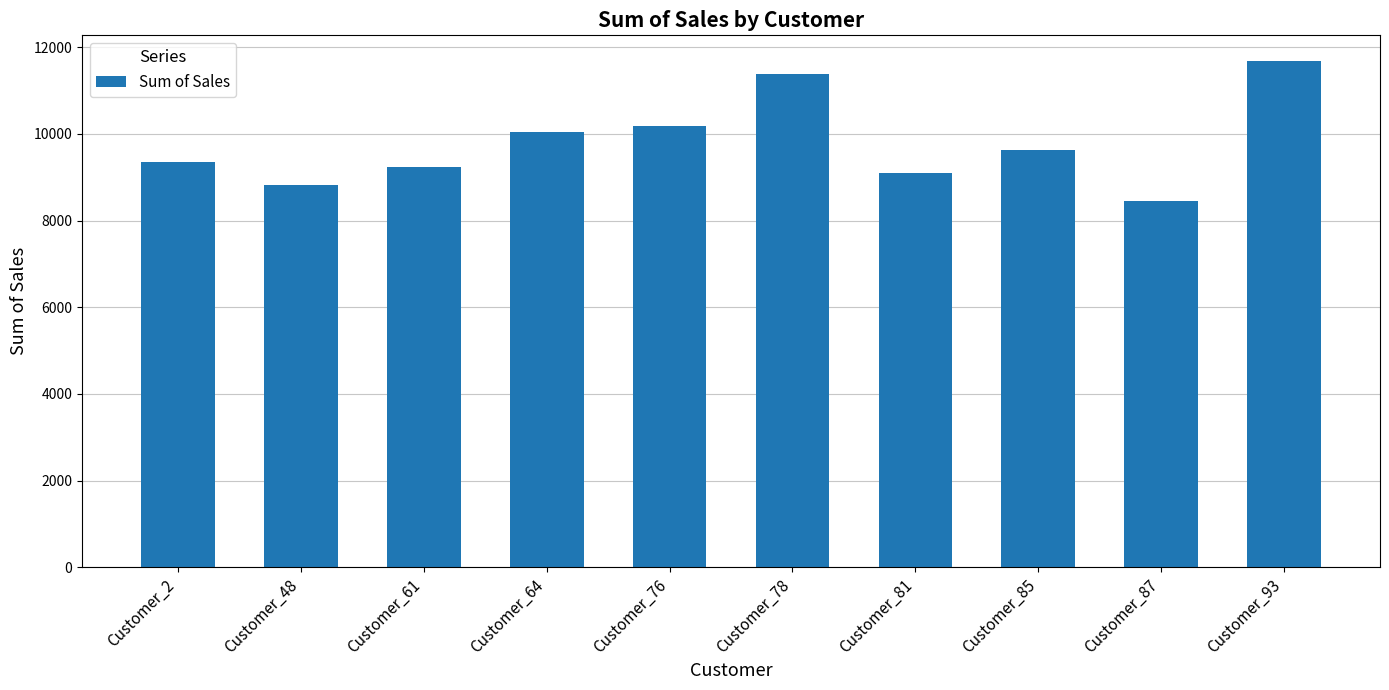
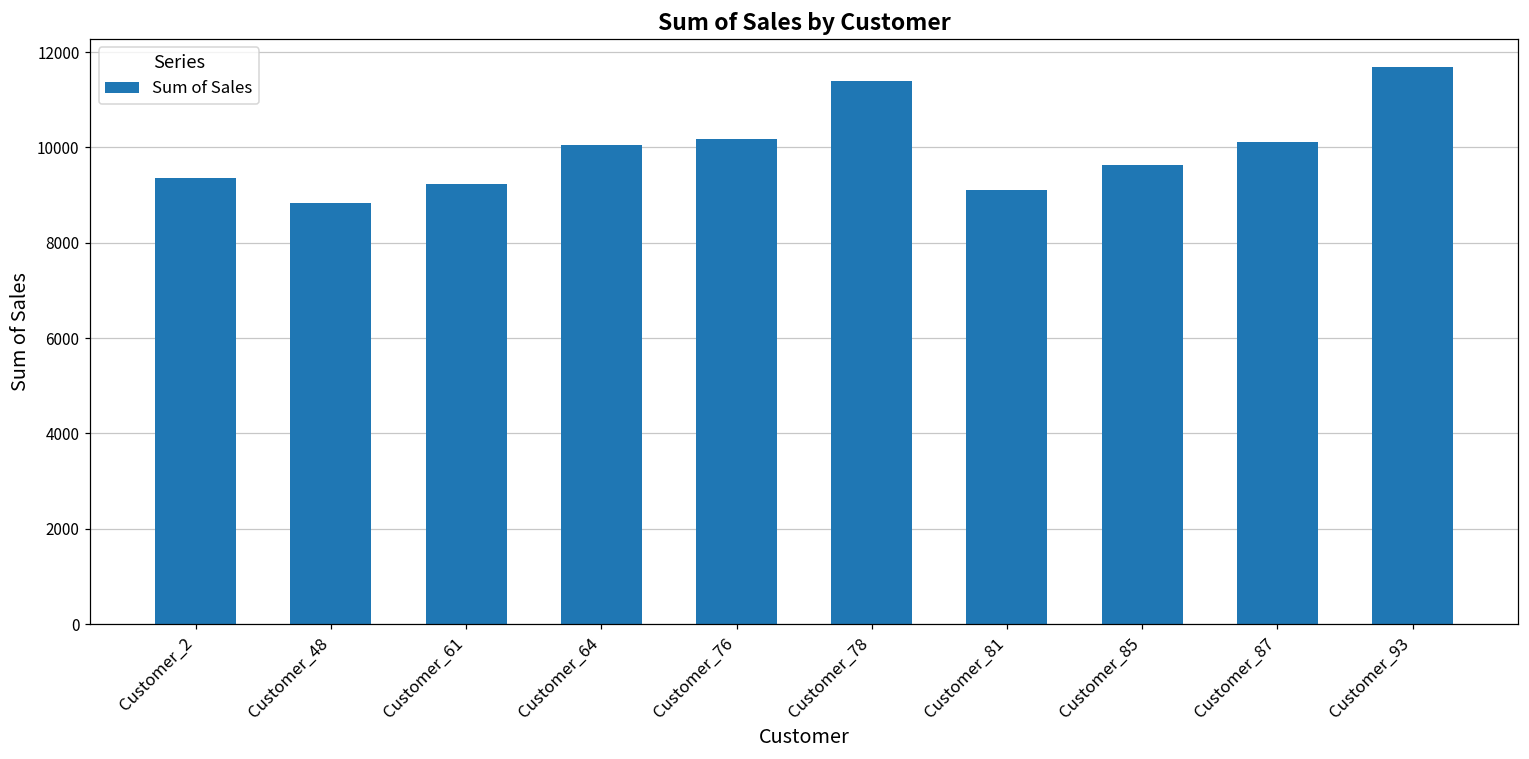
  {
    "Customer_2": 9300,
    "Customer_48": 8800,
    "Customer_61": 9200,
    "Customer_64": 10100,
    "Customer_76": 10200,
    "Customer_78": 11400,
    "Customer_81": 9100,
    "Customer_85": 9600,
-   "Customer_87": 8500,
+   "Customer_87": 10100,
    "Customer_93": 11700
  }
